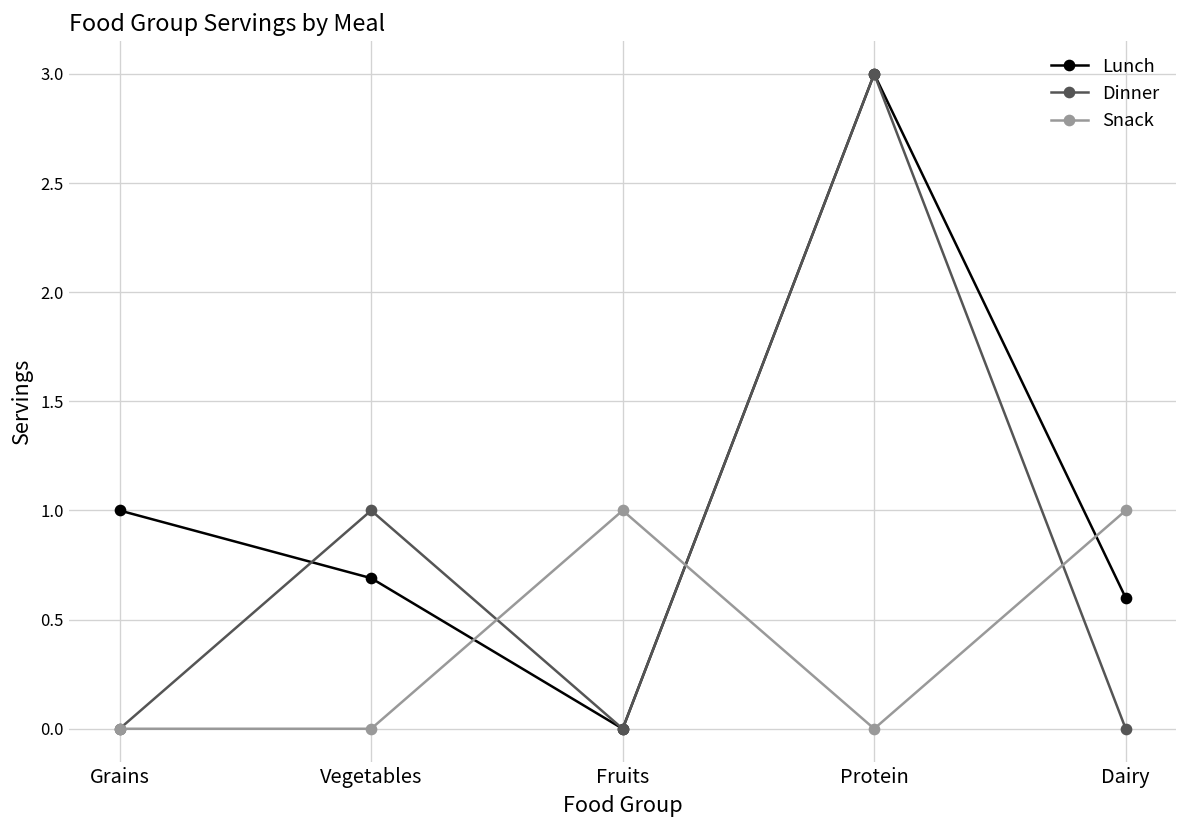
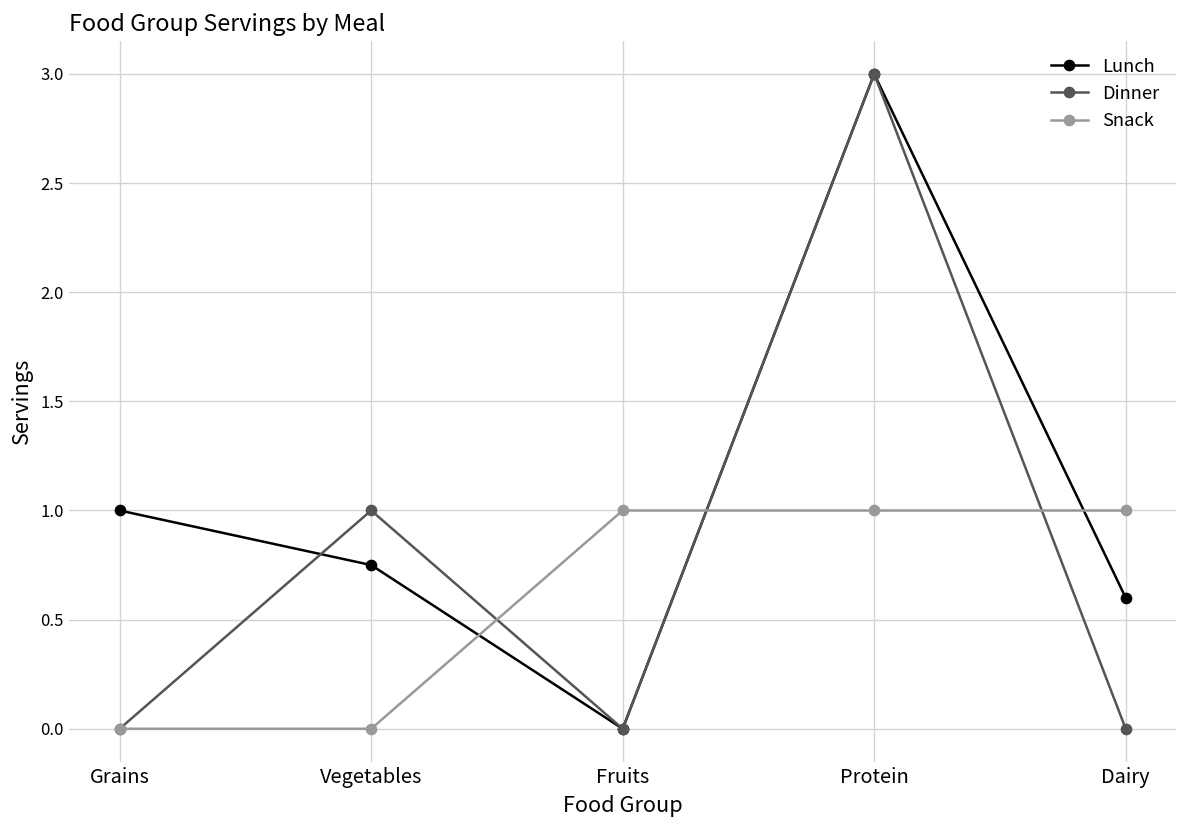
  {
    "Lunch": {
      "Grains": 1.00,
-     "Vegetables": 0.69,
+     "Vegetables": 0.75,
      "Dairy": 0.60
    },
    "Dinner": {
      "Vegetables": 1.00,
      "Dairy": 0.00
    },
    "Snack": {
      "Vegetables": 0,
      "Fruits": 1,
-     "Protein": 0,
+     "Protein": 1,
      "Dairy": 1
    }
  }
